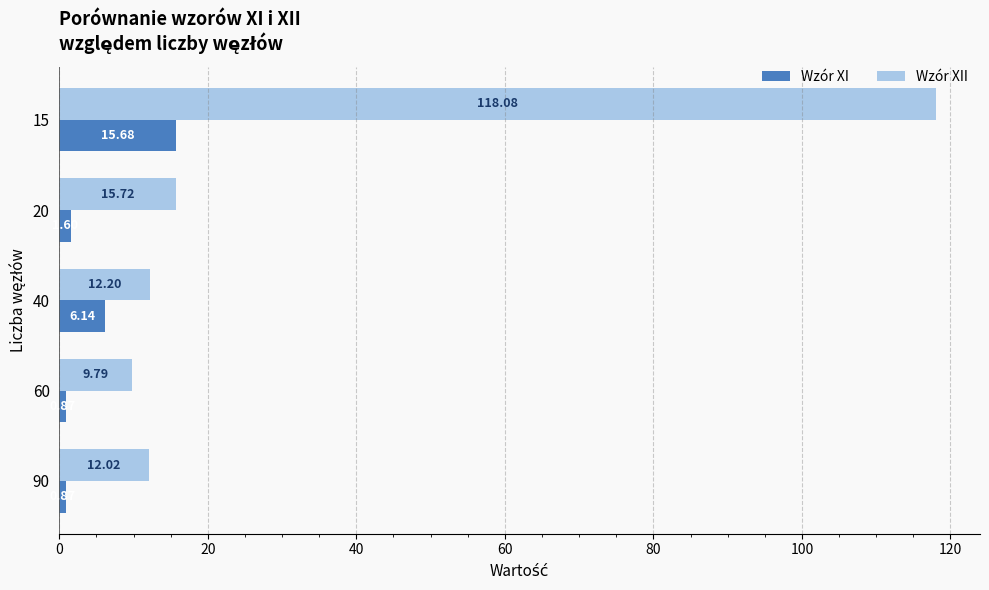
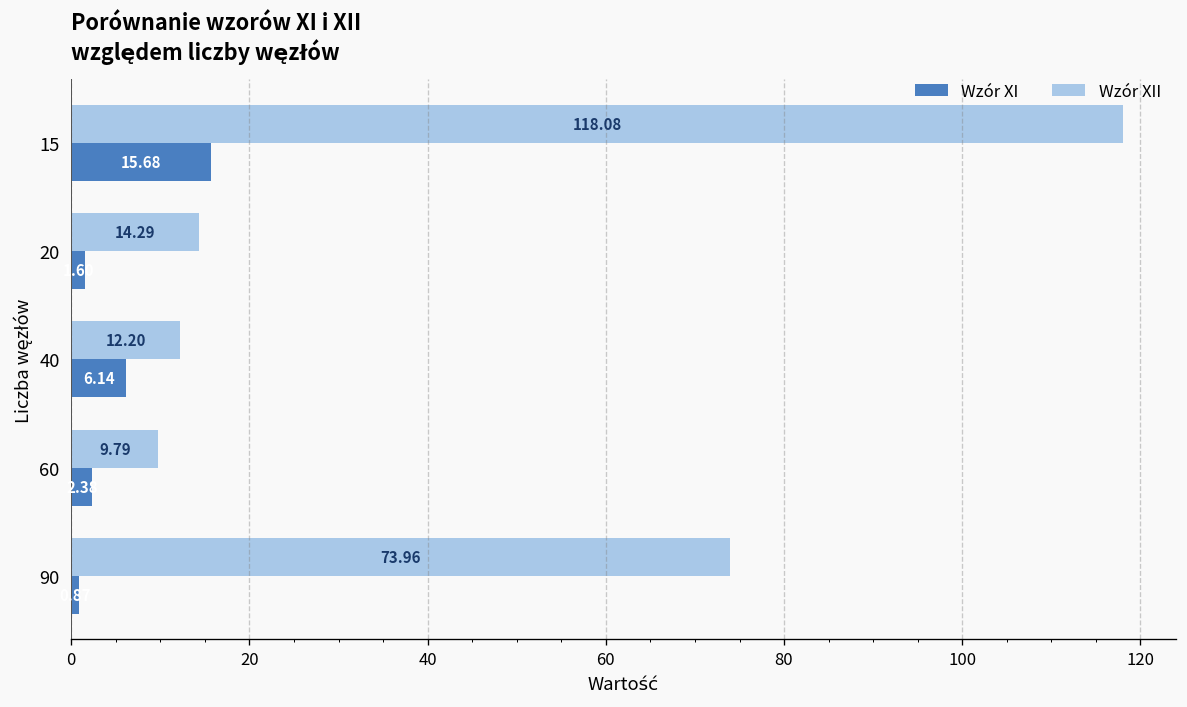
  {
    "Wzór XI": {
      "20": 2,
-     "60": 1,
+     "60": 2,
      "90": 1
    },
    "Wzór XII": {
      "15": 118.08,
-     "20": 15.72,
+     "20": 14.29,
      "40": 12.20,
      "60": 9.79,
-     "90": 12.02
+     "90": 73.96
    }
  }
